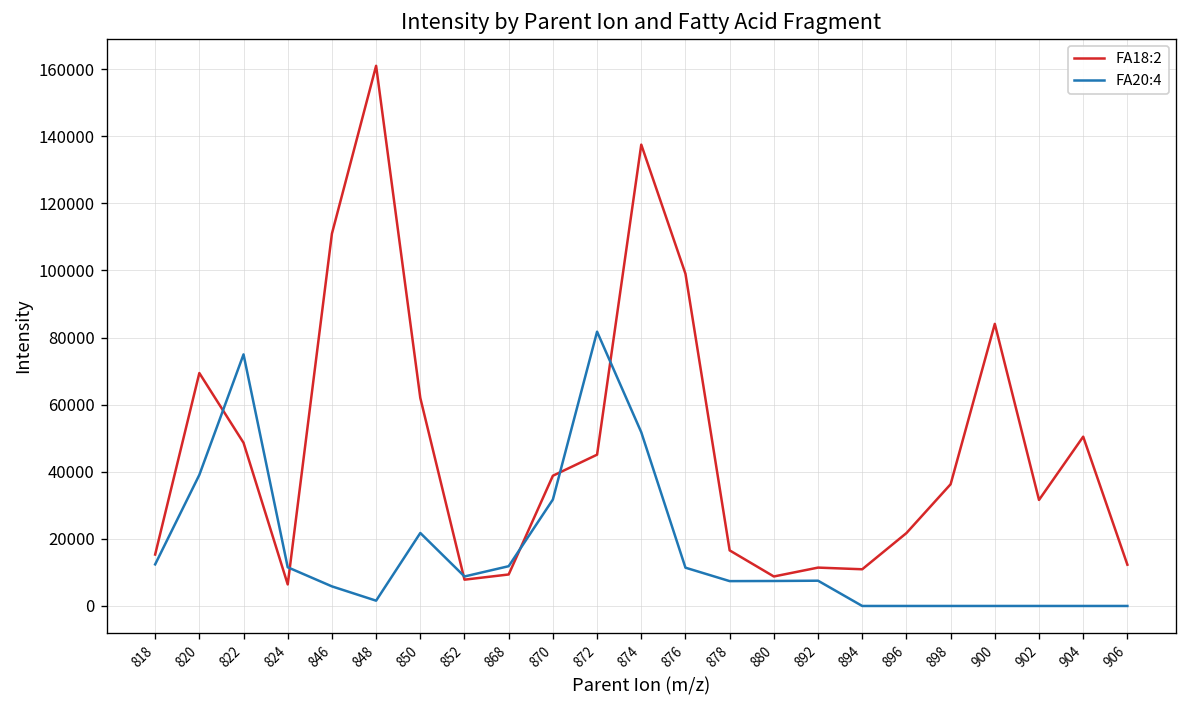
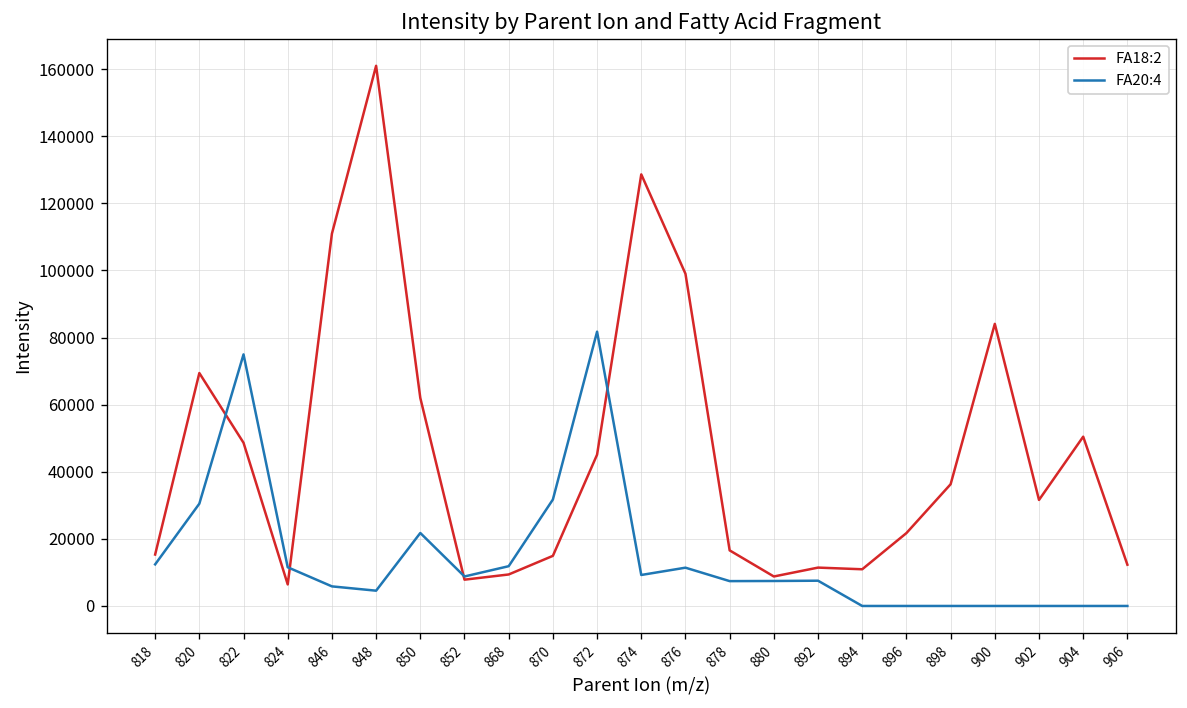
  {
    "FA18:2": {
      "818": 15000,
      "820": 69000,
      "822": 49000,
      "824": 6000,
      "846": 111000,
      "848": 161000,
      "850": 62000,
      "852": 8000,
      "868": 9000,
-     "870": 39000,
+     "870": 15000,
      "872": 45000,
-     "874": 138000,
+     "874": 129000,
      "876": 99000,
      "878": 17000,
      "880": 9000,
      "892": 11000,
      "894": 11000,
      "896": 22000,
      "898": 36000,
      "900": 84000,
      "902": 32000,
      "904": 50000,
      "906": 12000
    },
    "FA20:4": {
      "818": 12000,
-     "820": 39000,
+     "820": 30000,
      "822": 75000,
      "824": 12000,
      "846": 6000,
-     "848": 2000,
+     "848": 5000,
      "850": 22000,
      "852": 9000,
      "868": 12000,
      "870": 32000,
      "872": 82000,
-     "874": 52000,
+     "874": 9000,
      "876": 11000,
      "878": 7000,
      "880": 7000,
      "892": 8000,
      "894": 0,
      "896": 0,
      "898": 0,
      "900": 0,
      "902": 0,
      "904": 0,
      "906": 0
    }
  }
